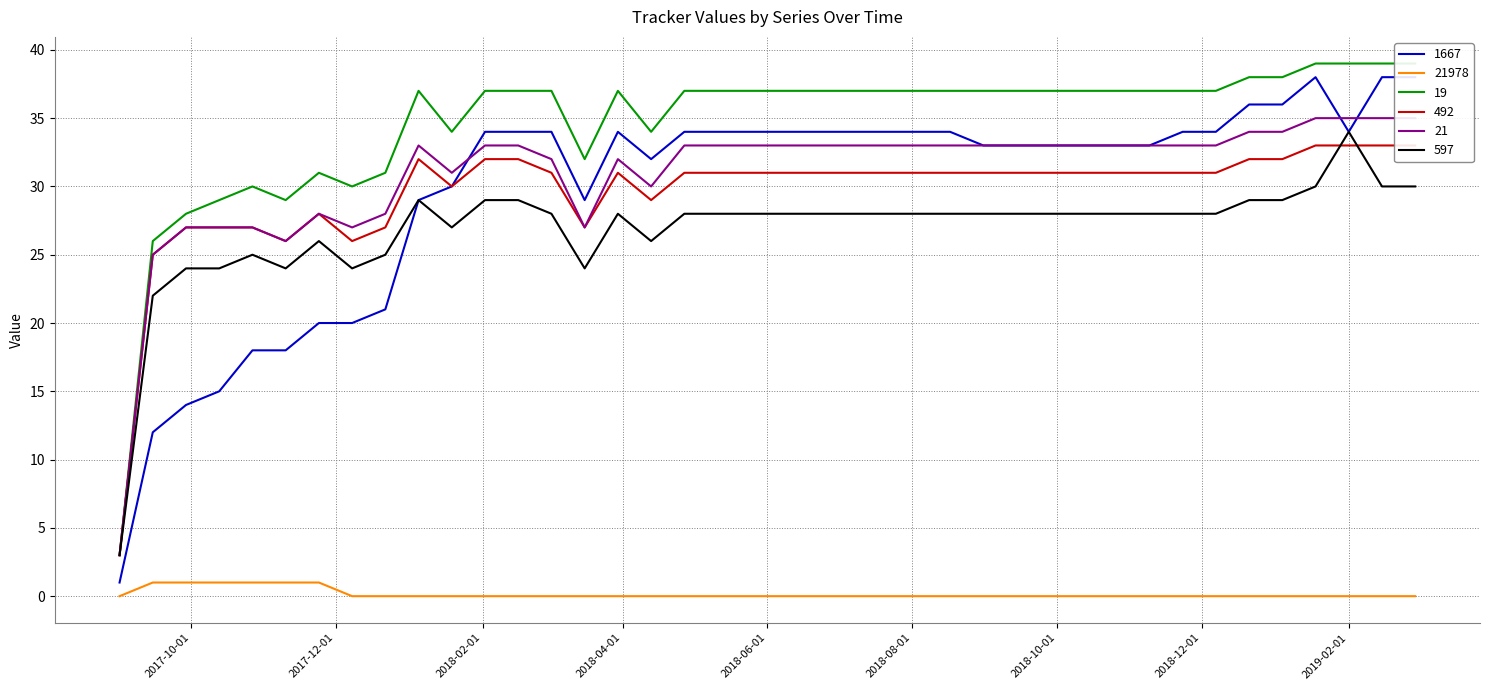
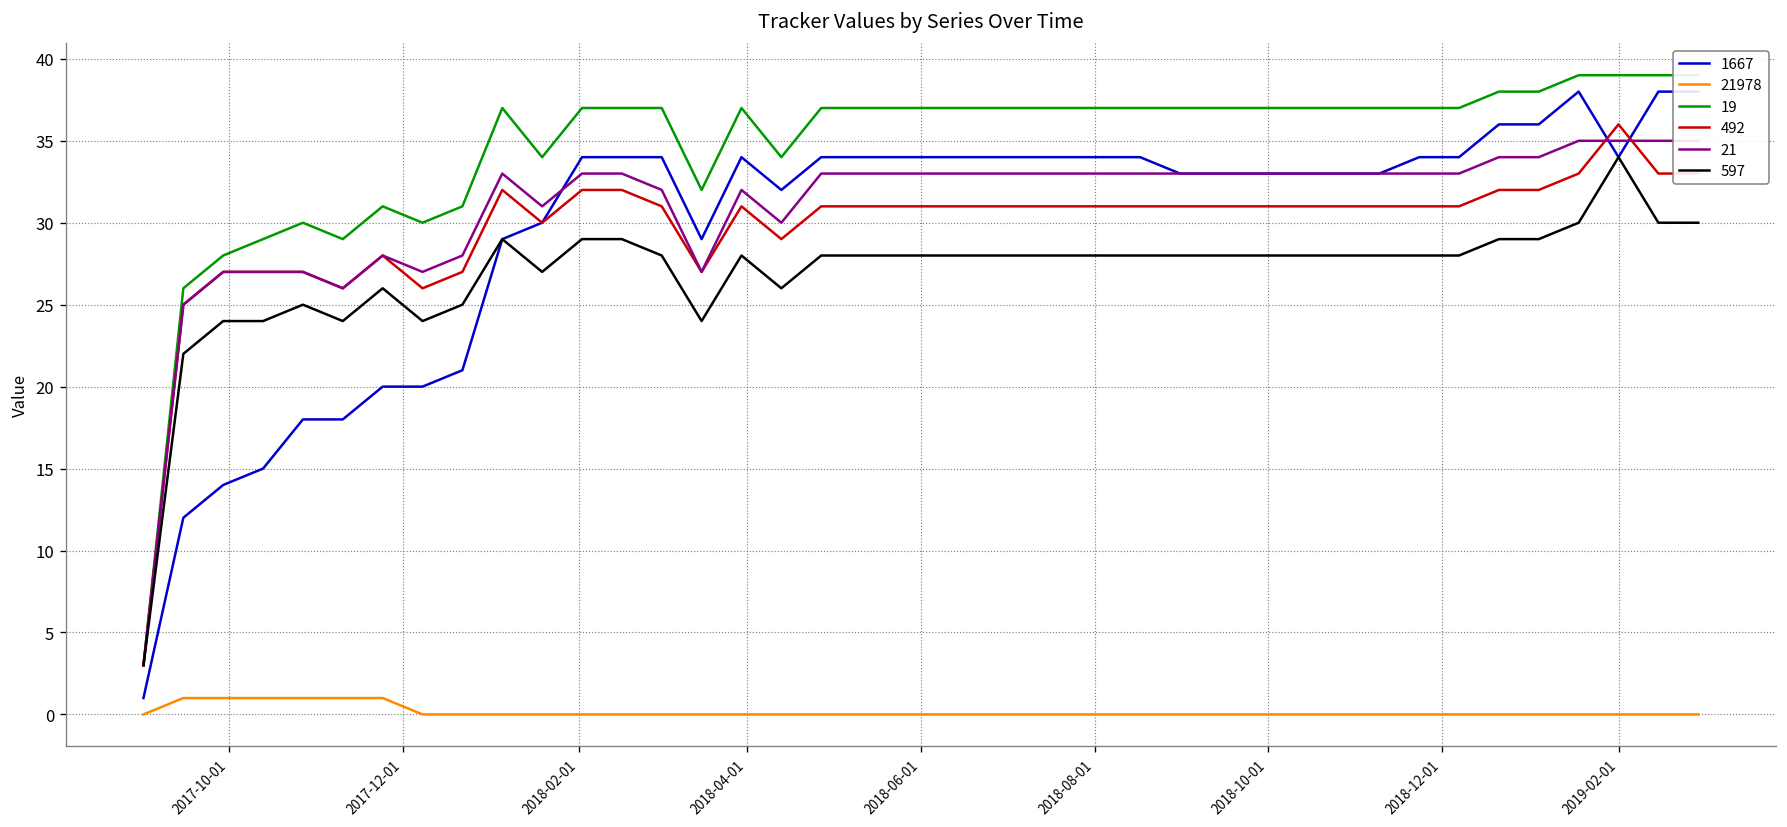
  {
    "21978": {
      "2019-02-01": 0
    },
    "19": {
      "2019-02-01": 39
    },
    "492": {
-     "2019-02-01": 33
+     "2019-02-01": 36
    },
    "21": {
      "2019-02-01": 35
    }
  }
